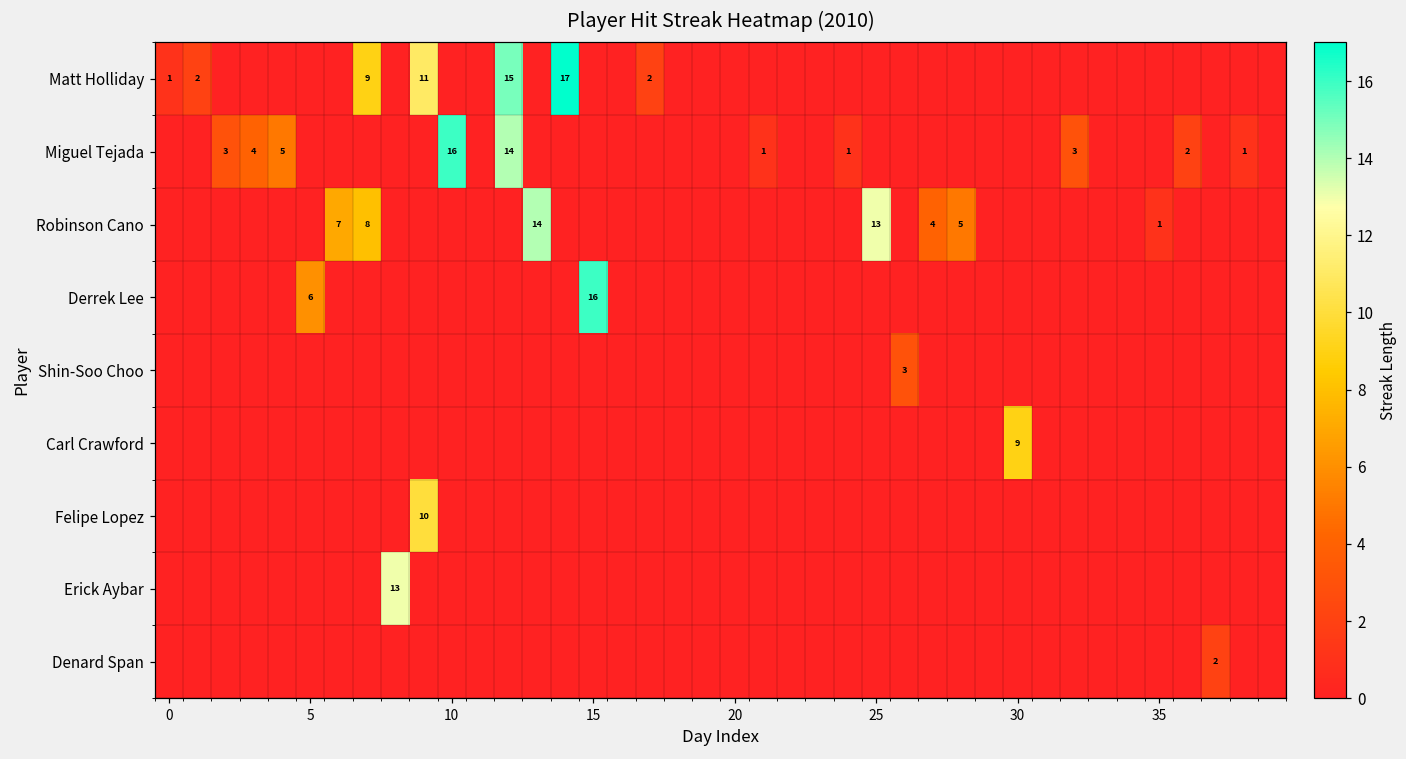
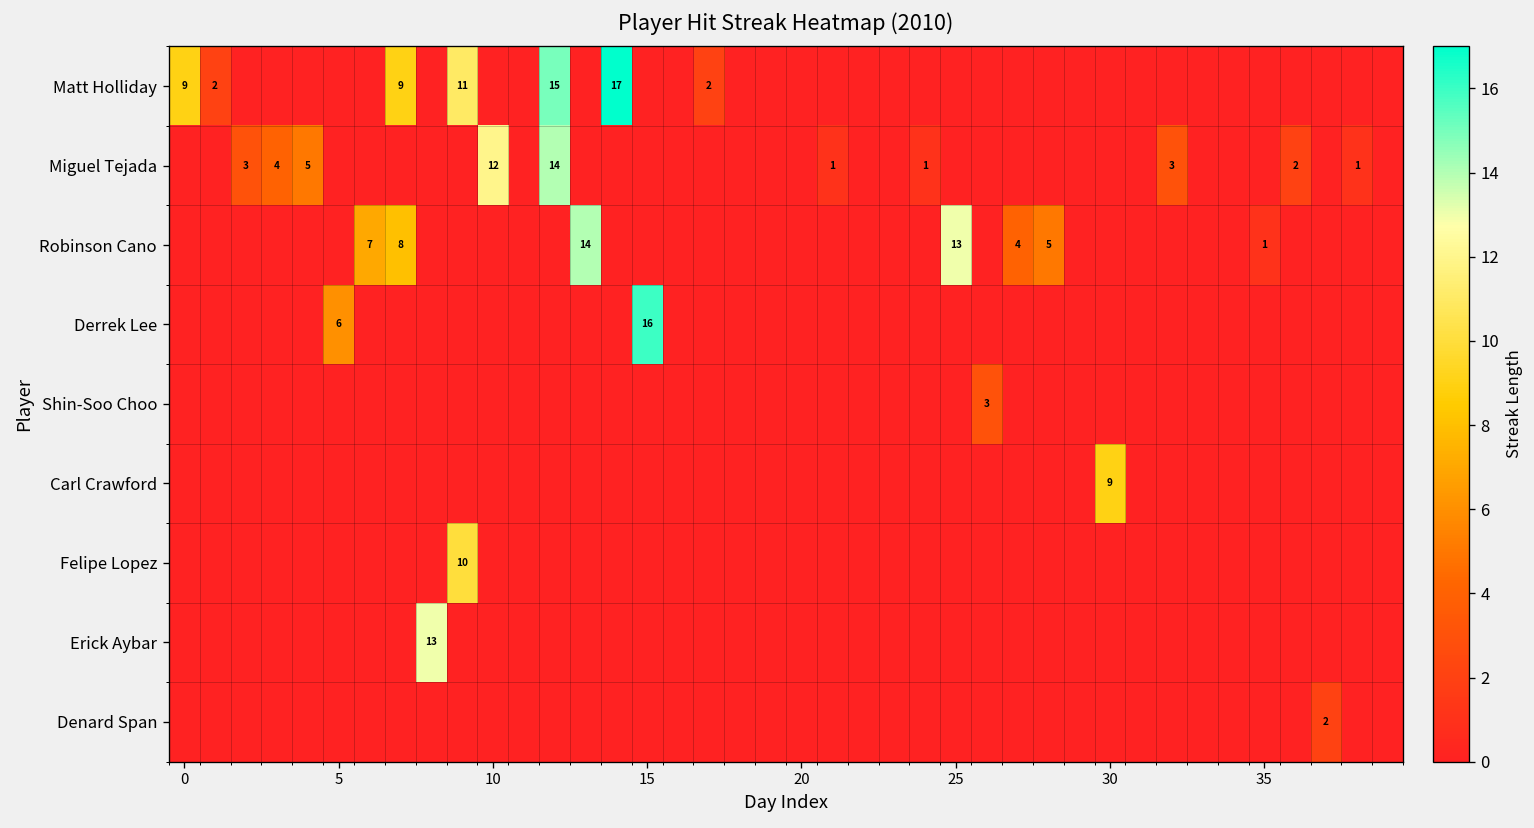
  {
    "Matt Holliday": {
-     "0": 1
+     "0": 9
    },
    "Miguel Tejada": {
-     "10": 16
+     "10": 12
    },
    "Robinson Cano": {
      "25": 13,
      "35": 1
    },
    "Derrek Lee": {
      "5": 6,
      "15": 16
    },
    "Carl Crawford": {
      "30": 9
    }
  }
